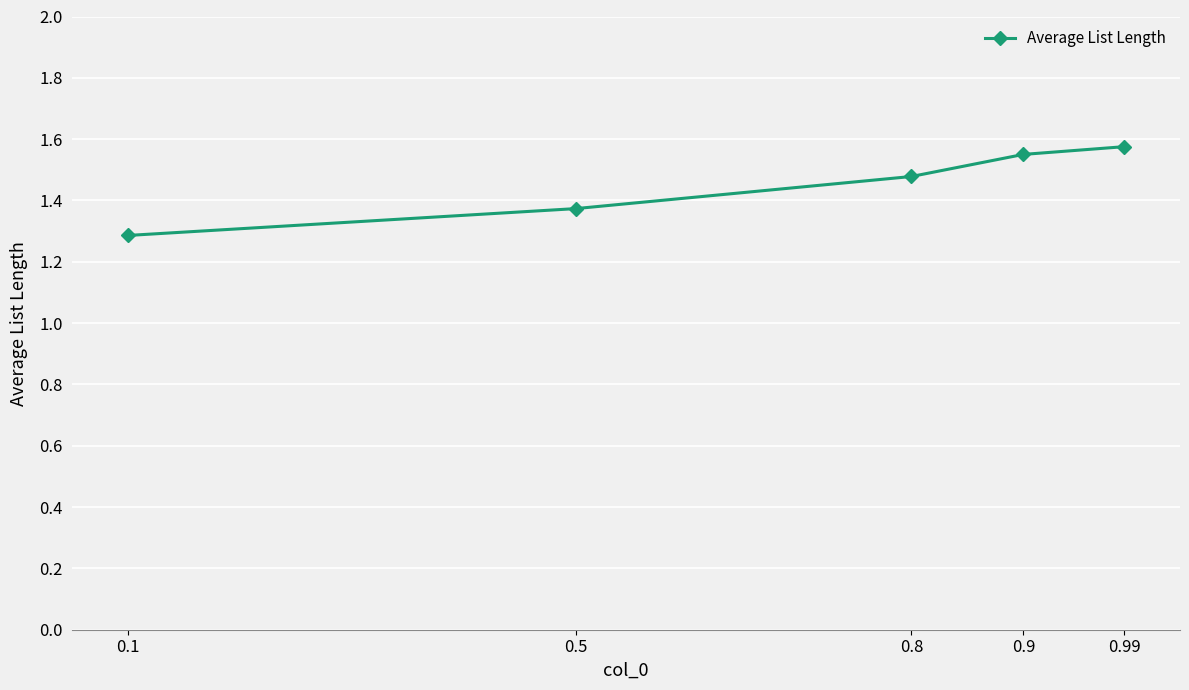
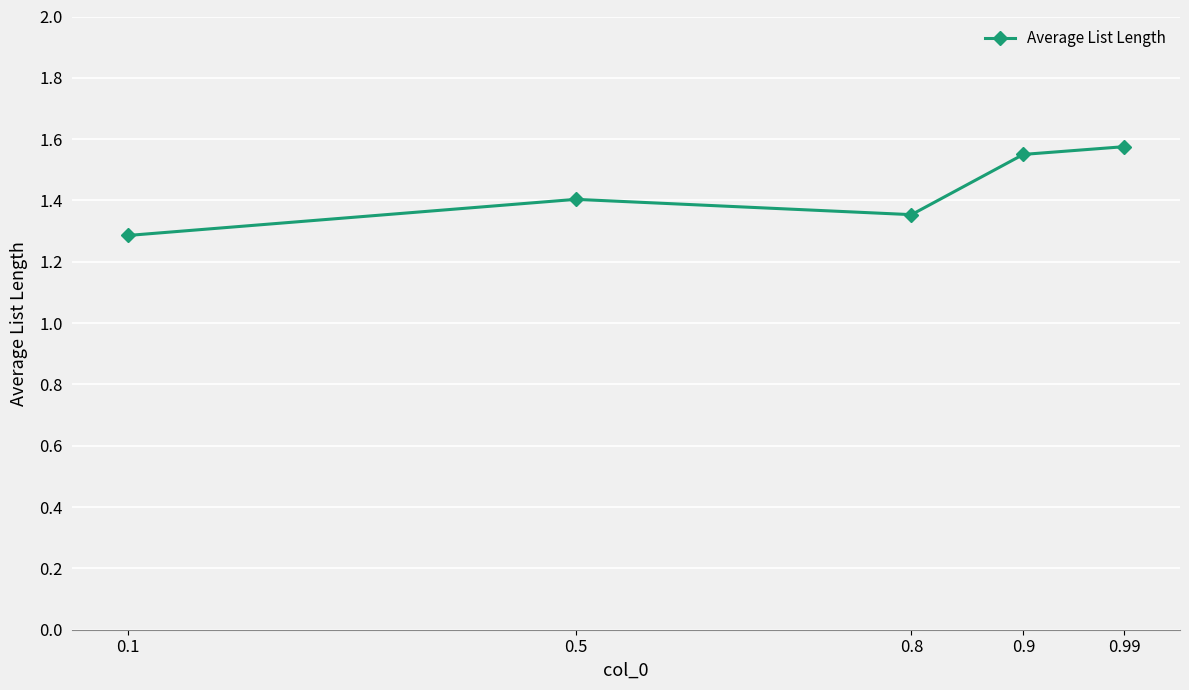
  {
    "0.1": 1.29,
-   "0.5": 1.37,
-   "0.8": 1.48,
+   "0.5": 1.40,
+   "0.8": 1.35,
    "0.9": 1.55,
    "0.99": 1.58
  }
